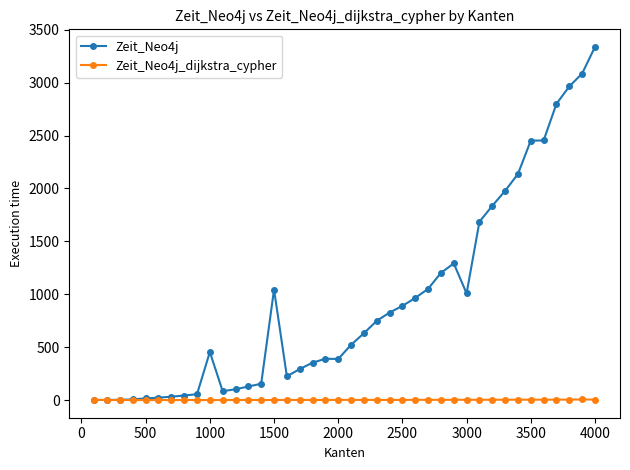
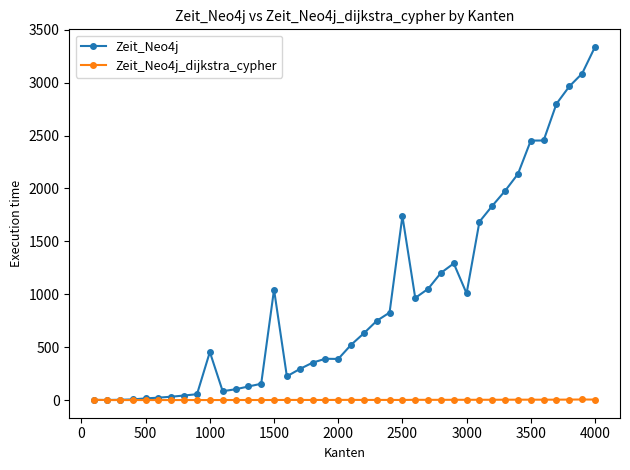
  {
    "Zeit_Neo4j": {
      "1000": 450,
      "1500": 1040,
      "2000": 390,
-     "2500": 890,
+     "2500": 1740,
      "3000": 1010,
      "3500": 2450,
      "4000": 3340
    },
    "Zeit_Neo4j_dijkstra_cypher": {
      "1000": 0,
      "1500": 0,
      "2000": 0,
      "2500": 0,
      "3000": 0,
      "3500": 0,
      "4000": 0
    }
  }
